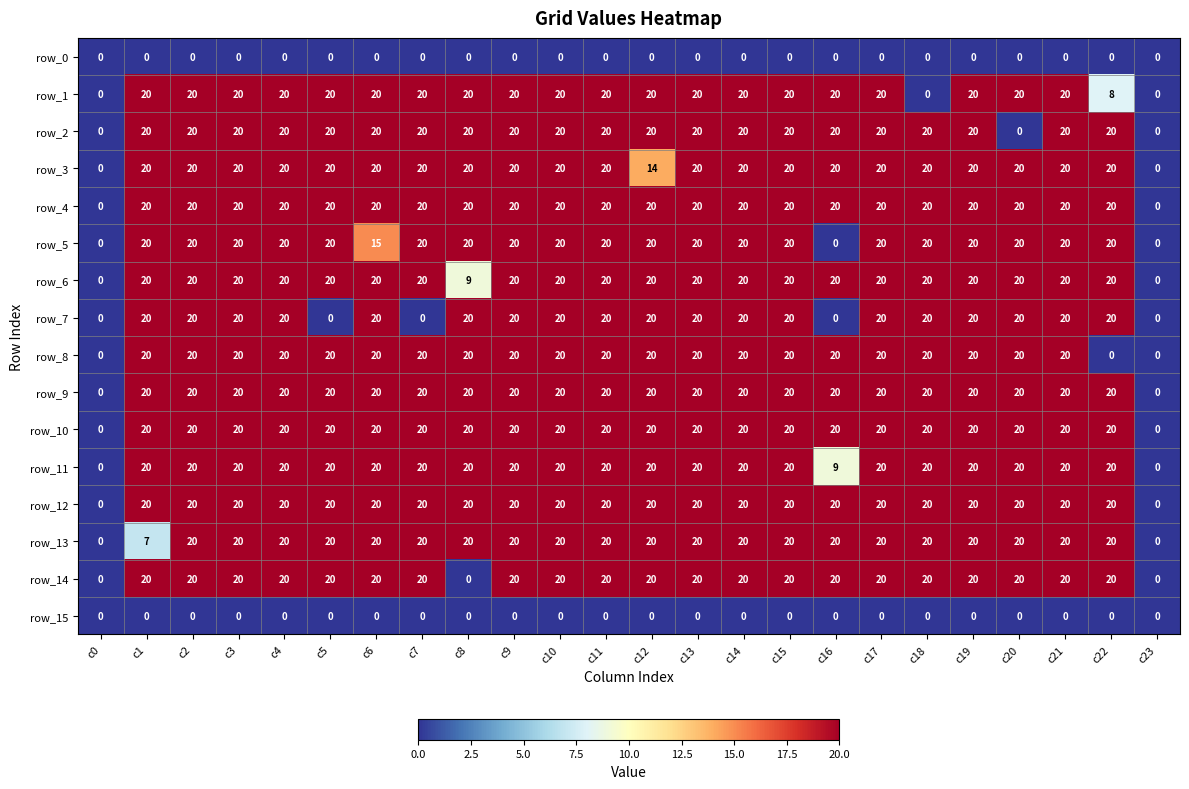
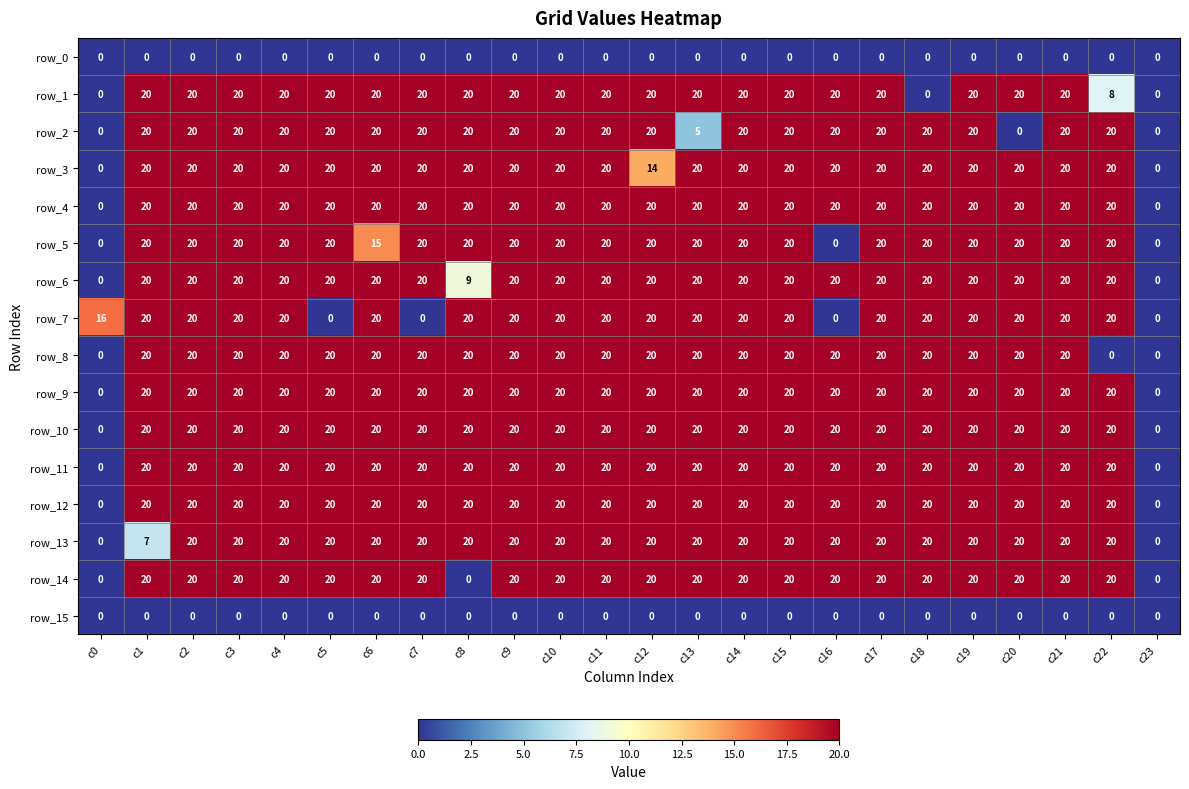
  {
    "row_2": {
      "c0": 0,
      "c1": 20,
      "c2": 20,
      "c3": 20,
      "c4": 20,
      "c5": 20,
      "c6": 20,
      "c7": 20,
      "c8": 20,
      "c9": 20,
      "c10": 20,
      "c11": 20,
      "c12": 20,
-     "c13": 20,
+     "c13": 5,
      "c14": 20,
      "c15": 20,
      "c16": 20,
      "c17": 20,
      "c18": 20,
      "c19": 20,
      "c20": 0,
      "c21": 20,
      "c22": 20,
      "c23": 0
    },
    "row_7": {
-     "c0": 0,
+     "c0": 16,
      "c1": 20,
      "c2": 20,
      "c3": 20,
      "c4": 20,
      "c5": 0,
      "c6": 20,
      "c7": 0,
      "c8": 20,
      "c9": 20,
      "c10": 20,
      "c11": 20,
      "c12": 20,
      "c13": 20,
      "c14": 20,
      "c15": 20,
      "c16": 0,
      "c17": 20,
      "c18": 20,
      "c19": 20,
      "c20": 20,
      "c21": 20,
      "c22": 20,
      "c23": 0
    },
    "row_11": {
      "c0": 0,
      "c1": 20,
      "c2": 20,
      "c3": 20,
      "c4": 20,
      "c5": 20,
      "c6": 20,
      "c7": 20,
      "c8": 20,
      "c9": 20,
      "c10": 20,
      "c11": 20,
      "c12": 20,
      "c13": 20,
      "c14": 20,
      "c15": 20,
-     "c16": 9,
+     "c16": 20,
      "c17": 20,
      "c18": 20,
      "c19": 20,
      "c20": 20,
      "c21": 20,
      "c22": 20,
      "c23": 0
    }
  }
